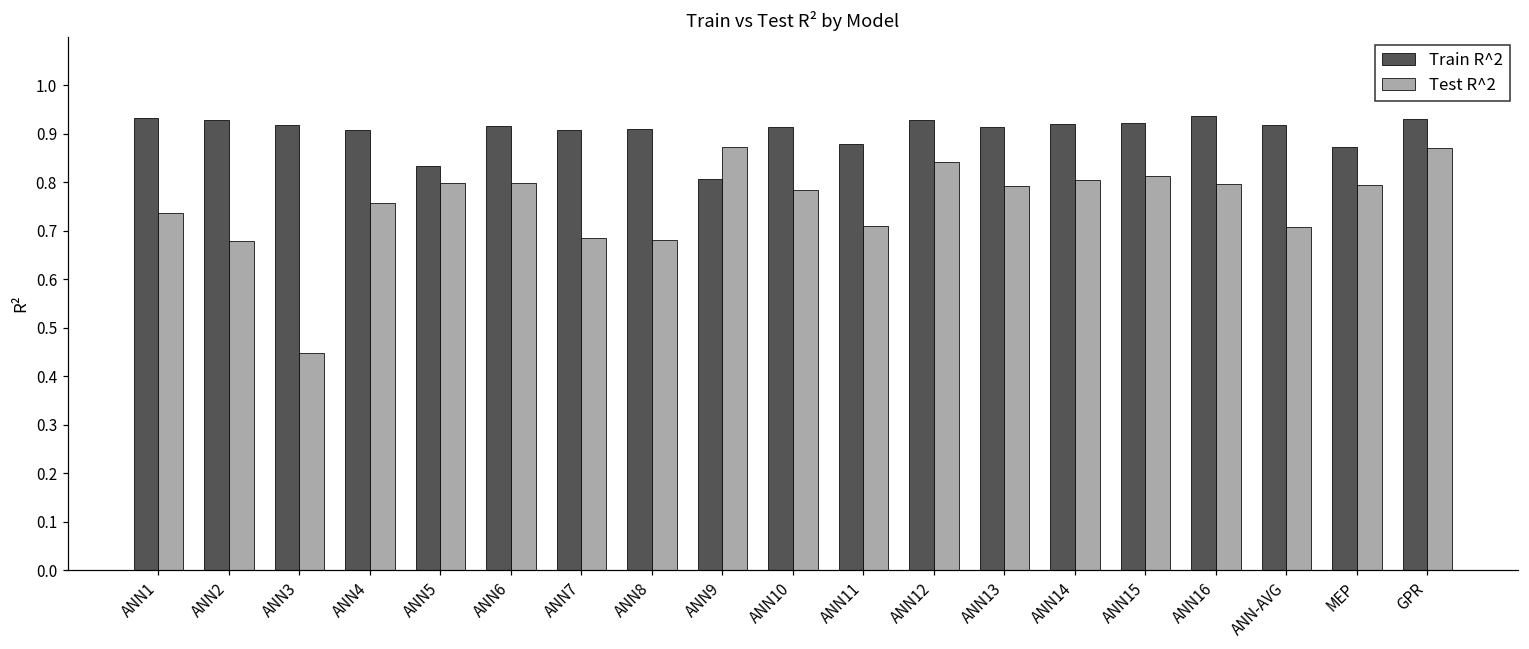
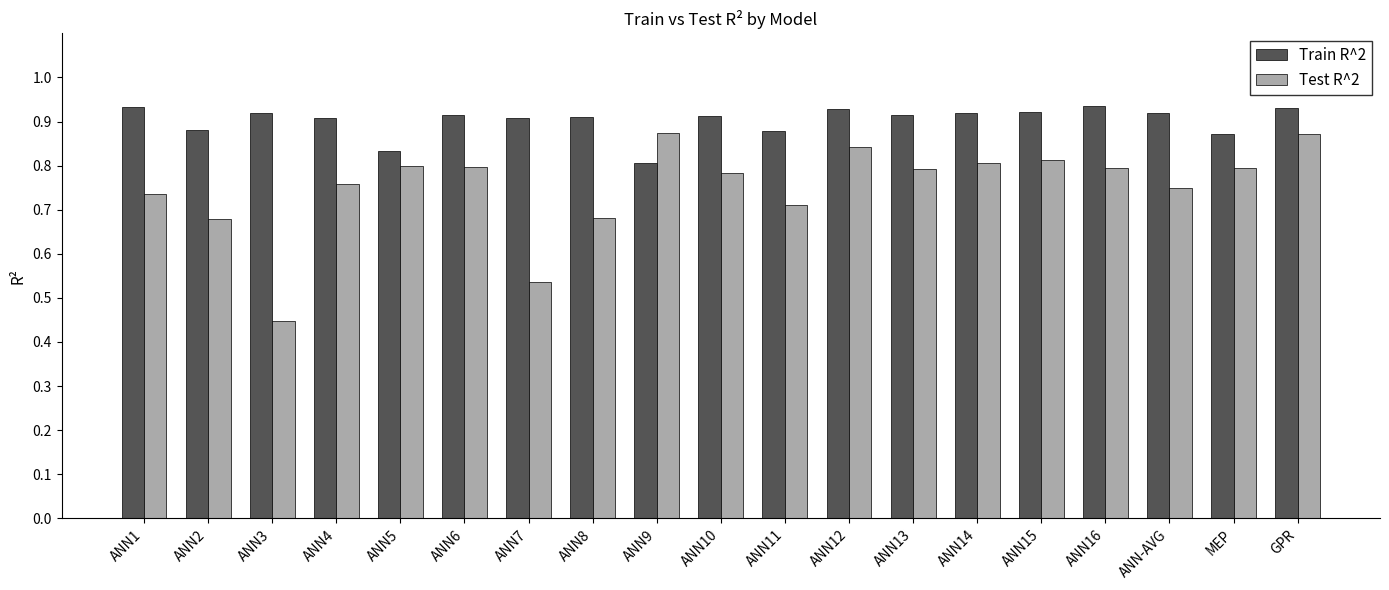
  {
    "Train R^2": {
      "ANN1": 0.93,
-     "ANN2": 0.93,
+     "ANN2": 0.88,
      "ANN3": 0.92,
      "ANN4": 0.91,
      "ANN5": 0.83,
      "ANN6": 0.92,
      "ANN7": 0.91,
      "ANN8": 0.91,
      "ANN9": 0.81,
      "ANN10": 0.91,
      "ANN11": 0.88,
      "ANN12": 0.93,
      "ANN13": 0.91,
      "ANN14": 0.92,
      "ANN15": 0.92,
      "ANN16": 0.94,
      "ANN-AVG": 0.92,
      "MEP": 0.87,
      "GPR": 0.93
    },
    "Test R^2": {
      "ANN1": 0.74,
      "ANN2": 0.68,
      "ANN3": 0.45,
      "ANN4": 0.76,
      "ANN5": 0.80,
      "ANN6": 0.80,
-     "ANN7": 0.68,
+     "ANN7": 0.54,
      "ANN8": 0.68,
      "ANN9": 0.87,
      "ANN10": 0.78,
      "ANN11": 0.71,
      "ANN12": 0.84,
      "ANN13": 0.79,
      "ANN14": 0.81,
      "ANN15": 0.81,
      "ANN16": 0.80,
-     "ANN-AVG": 0.71,
+     "ANN-AVG": 0.75,
      "MEP": 0.79,
      "GPR": 0.87
    }
  }
